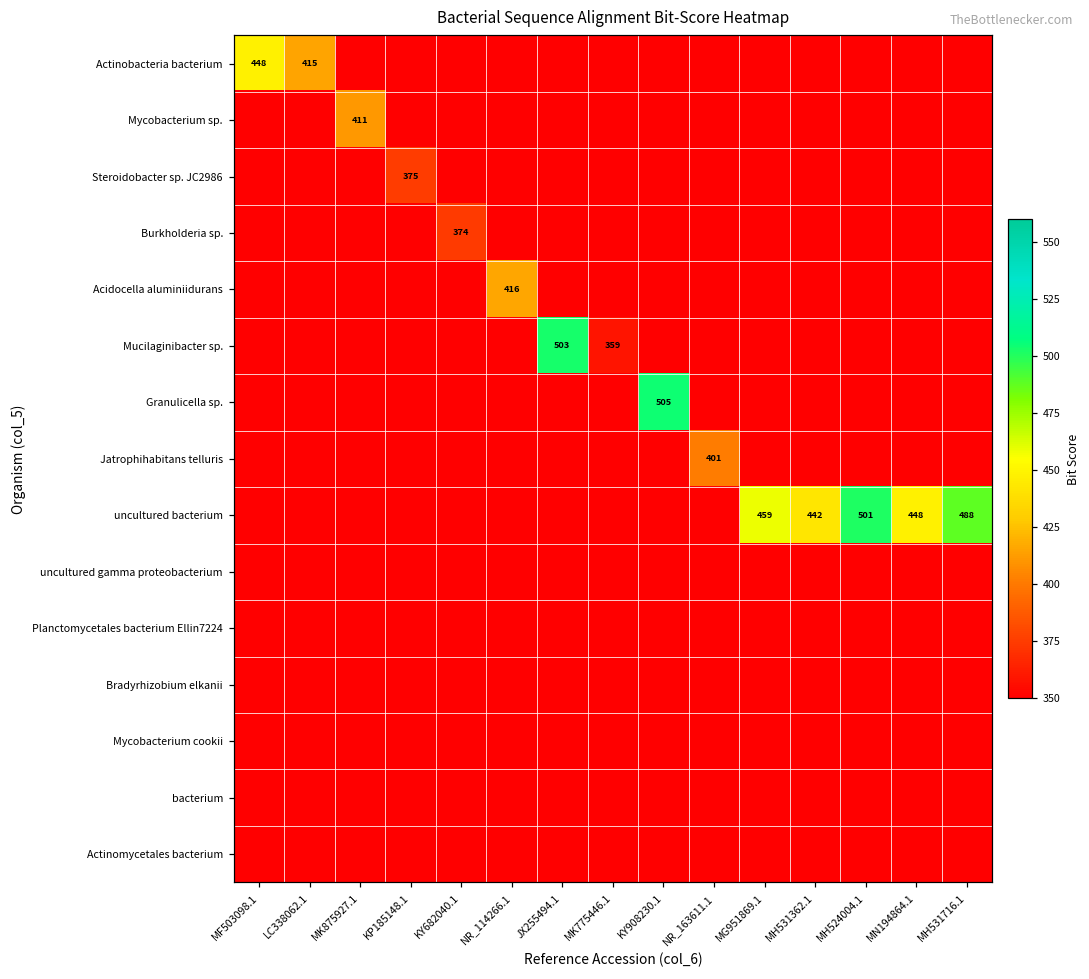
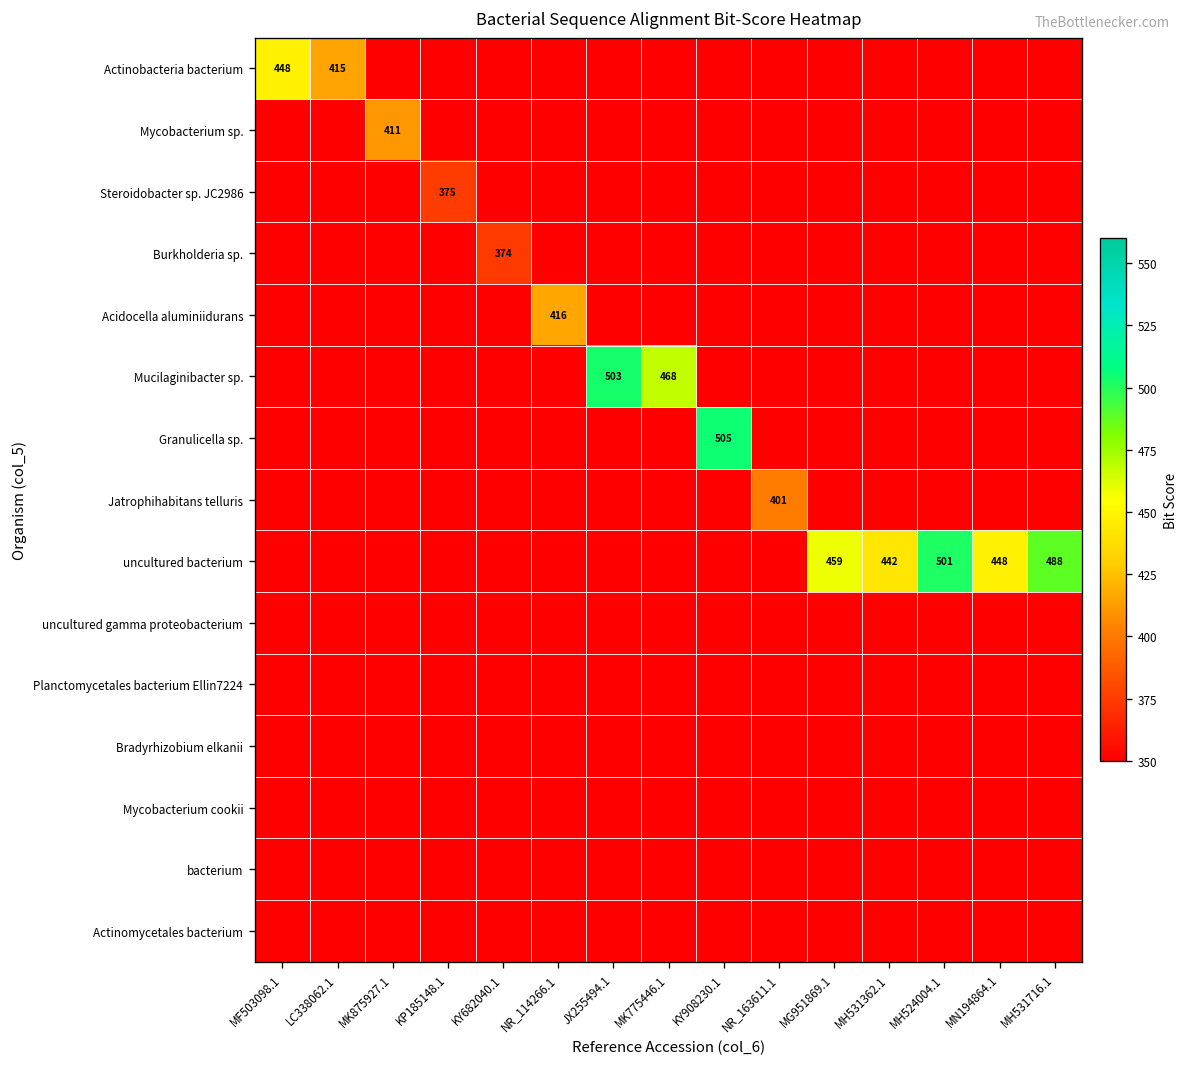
  {
    "Actinobacteria bacterium": {
      "MF503098.1": 448,
      "LC338062.1": 415
    },
    "Mycobacterium sp.": {
      "MK875927.1": 411
    },
    "Steroidobacter sp. JC2986": {
      "KP185148.1": 375
    },
    "Burkholderia sp.": {
      "KY682040.1": 374
    },
    "Acidocella aluminiidurans": {
      "NR_114266.1": 416
    },
    "Mucilaginibacter sp.": {
      "JX255494.1": 503,
-     "MK775446.1": 359
+     "MK775446.1": 468
    },
    "Granulicella sp.": {
      "KY908230.1": 505
    },
    "Jatrophihabitans telluris": {
      "NR_163611.1": 401
    },
    "uncultured bacterium": {
      "MG951869.1": 459,
      "MH531362.1": 442,
      "MH524004.1": 501,
      "MN194864.1": 448,
      "MH531716.1": 488
    }
  }
